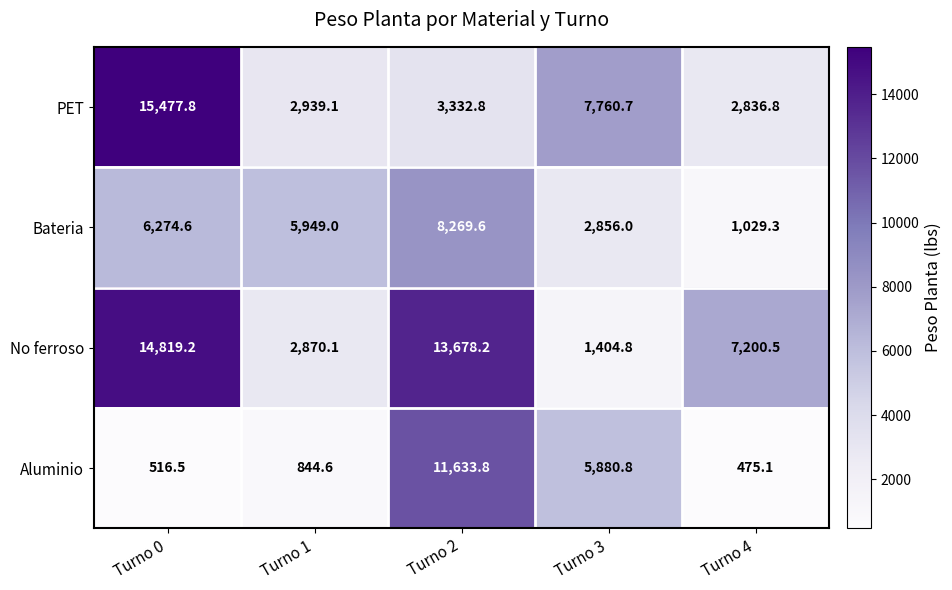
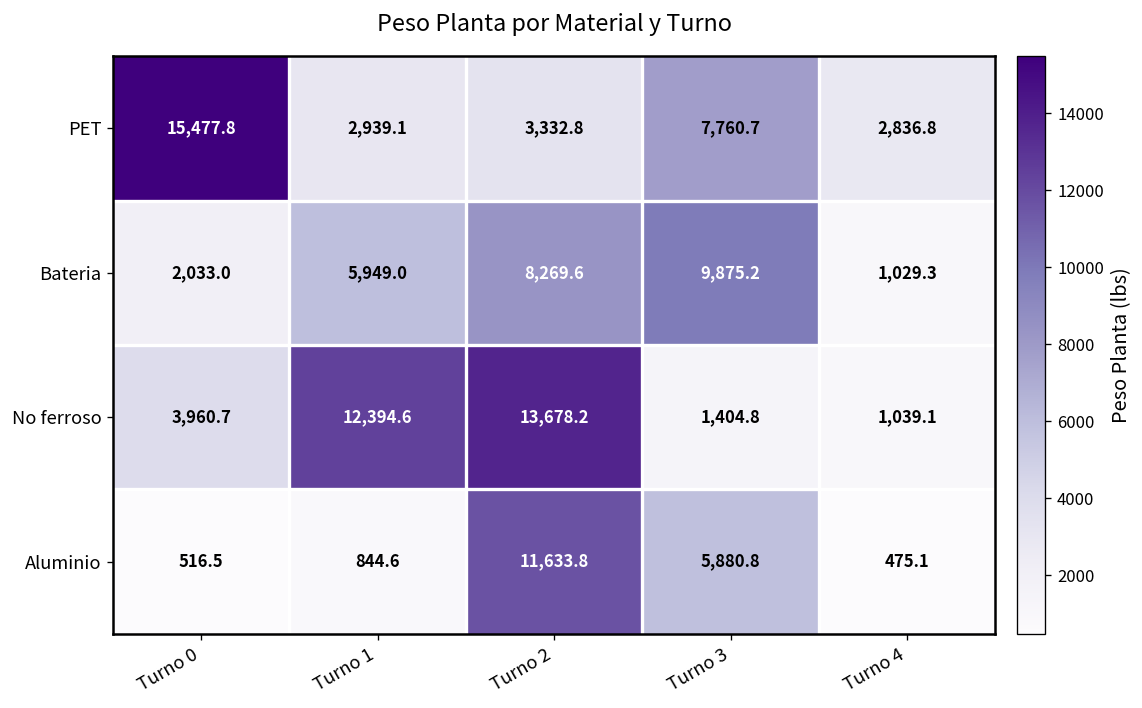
  {
    "PET": {
      "Turno 0": "15,477.8",
      "Turno 1": "2,939.1",
      "Turno 2": "3,332.8",
      "Turno 3": "7,760.7",
      "Turno 4": "2,836.8"
    },
    "Bateria": {
-     "Turno 0": "6,274.6",
+     "Turno 0": "2,033.0",
      "Turno 1": "5,949.0",
      "Turno 2": "8,269.6",
-     "Turno 3": "2,856.0",
+     "Turno 3": "9,875.2",
      "Turno 4": "1,029.3"
    },
    "No ferroso": {
-     "Turno 0": "14,819.2",
-     "Turno 1": "2,870.1",
+     "Turno 0": "3,960.7",
+     "Turno 1": "12,394.6",
      "Turno 2": "13,678.2",
      "Turno 3": "1,404.8",
-     "Turno 4": "7,200.5"
+     "Turno 4": "1,039.1"
    },
    "Aluminio": {
      "Turno 0": "516.5",
      "Turno 1": "844.6",
      "Turno 2": "11,633.8",
      "Turno 3": "5,880.8",
      "Turno 4": "475.1"
    }
  }
